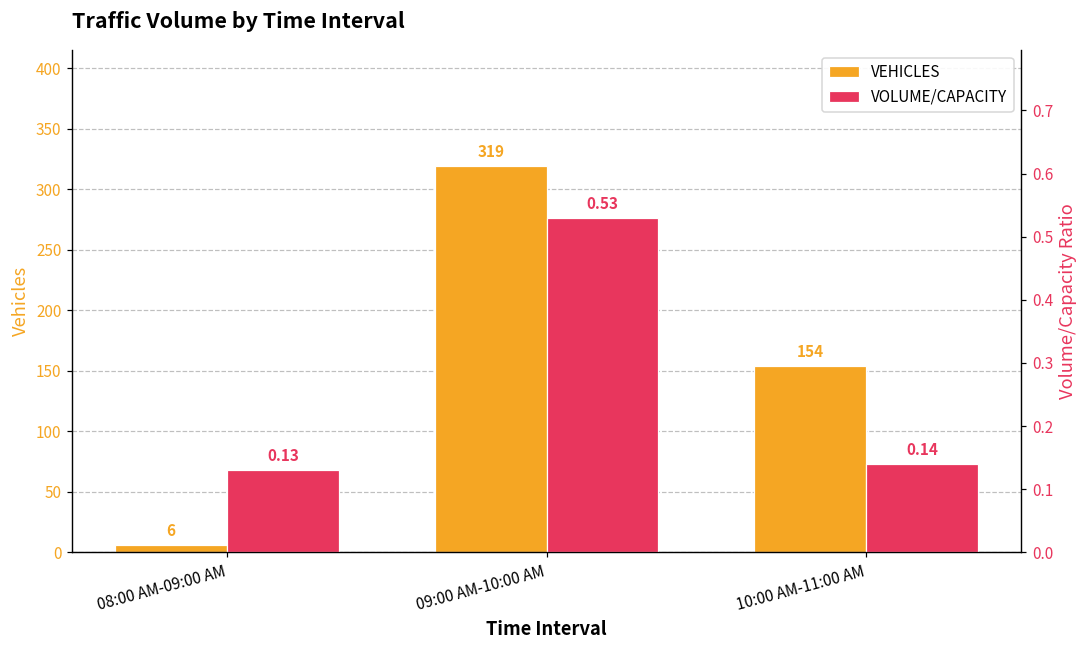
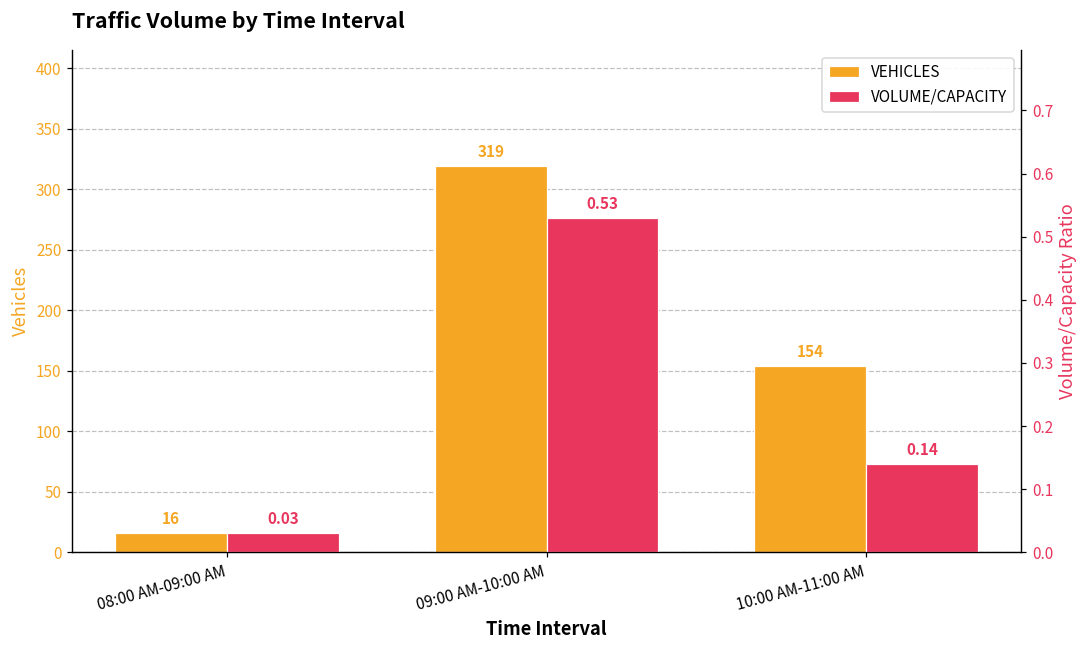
  {
    "VEHICLES": {
-     "08:00 AM-09:00 AM": 6,
+     "08:00 AM-09:00 AM": 16,
      "09:00 AM-10:00 AM": 319,
      "10:00 AM-11:00 AM": 154
    },
    "VOLUME/CAPACITY": {
-     "08:00 AM-09:00 AM": 0.13,
+     "08:00 AM-09:00 AM": 0.03,
      "09:00 AM-10:00 AM": 0.53,
      "10:00 AM-11:00 AM": 0.14
    }
  }
